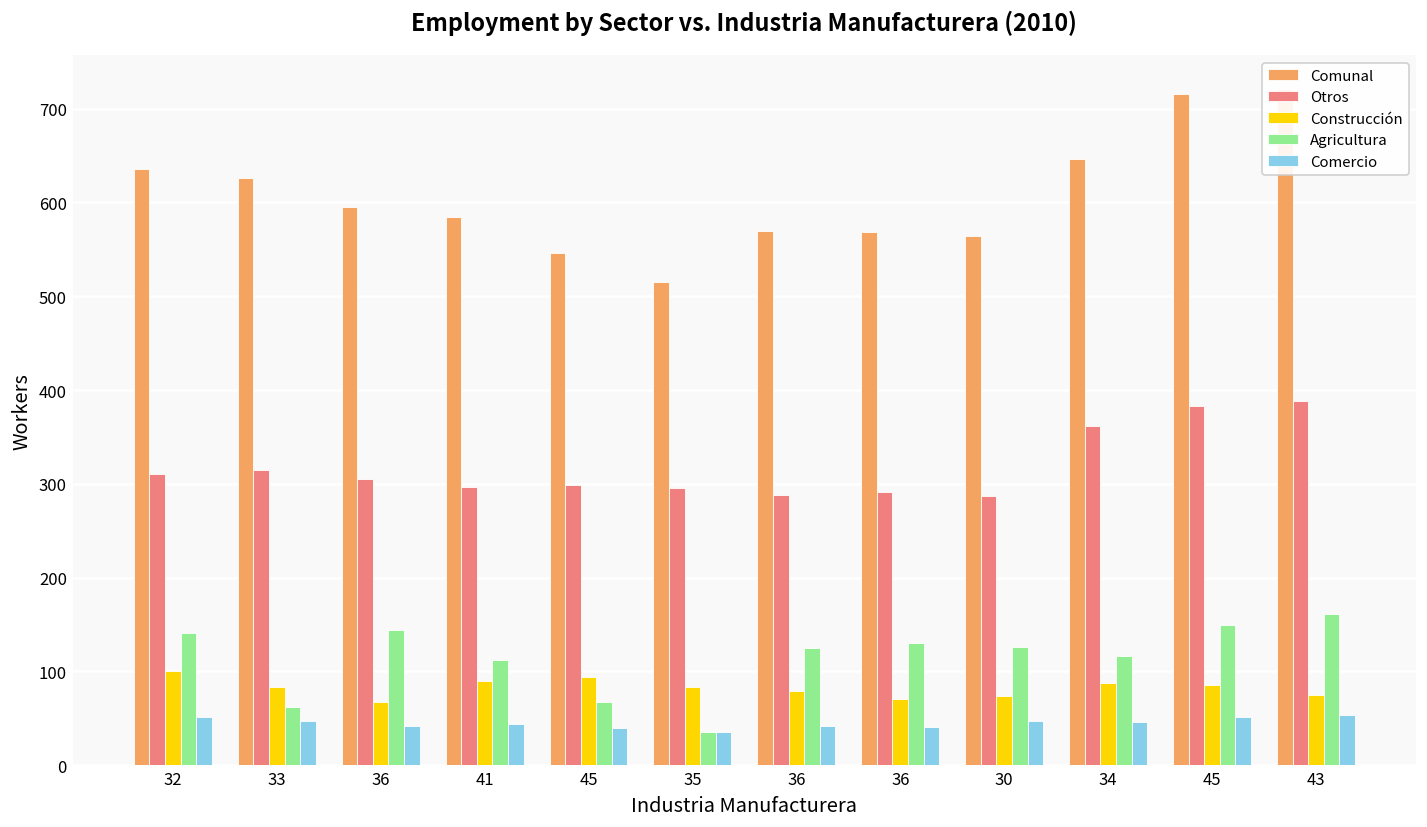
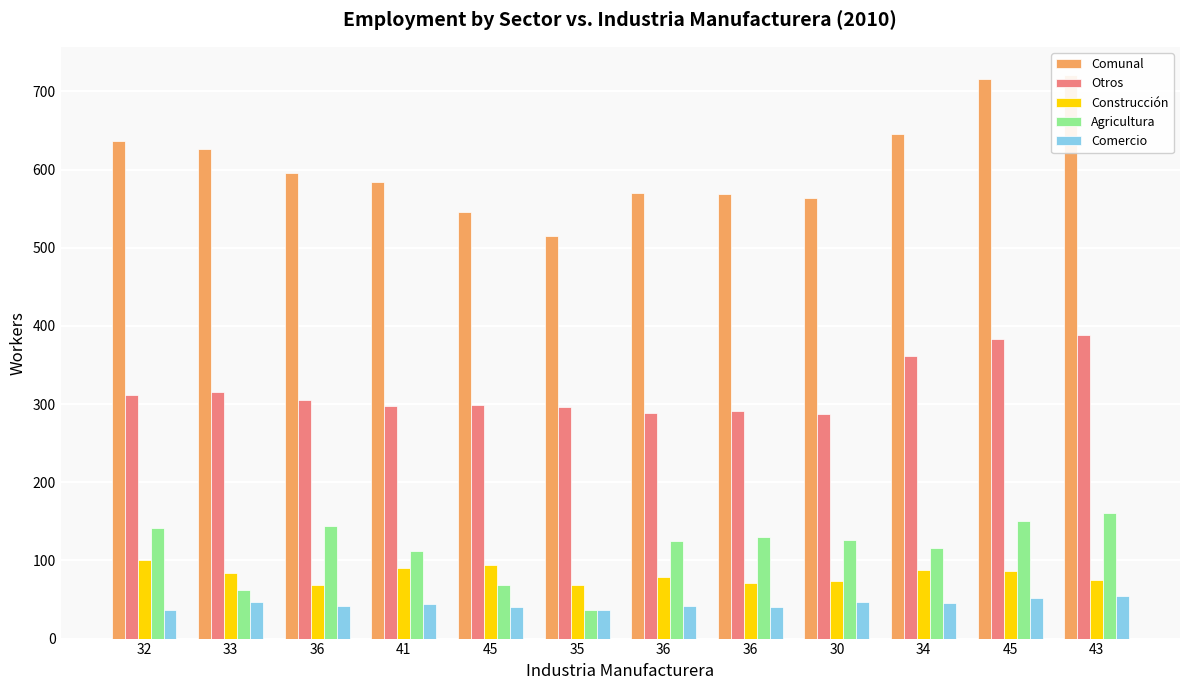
  {
    "Construcción": {
      "32": 100,
      "33": 80,
      "41": 90,
-     "35": 80,
+     "35": 70,
      "30": 70,
      "34": 90,
      "43": 80
    },
    "Agricultura": {
      "32": 140,
      "33": 60,
      "41": 110,
      "35": 40,
      "30": 130,
      "34": 120,
      "43": 160
    },
    "Comercio": {
-     "32": 50,
+     "32": 40,
      "33": 50,
      "41": 40,
      "35": 40,
      "30": 50,
      "34": 50,
      "43": 50
    }
  }
